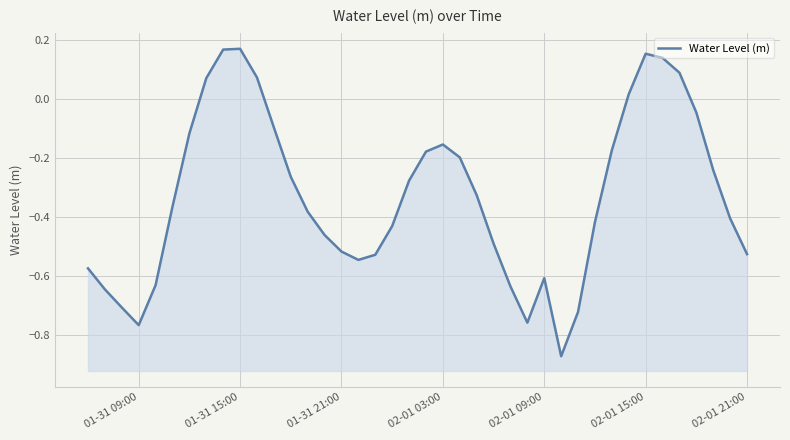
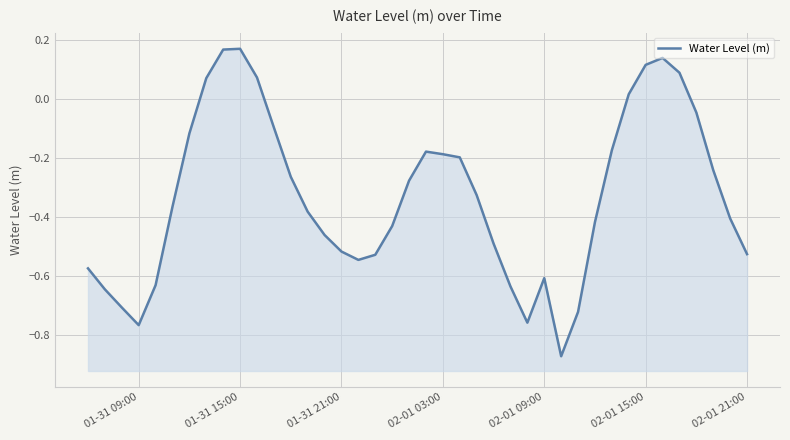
  {
    "01-31 09:00": -0.77,
    "01-31 15:00": 0.17,
    "01-31 21:00": -0.52,
-   "02-01 03:00": -0.15,
+   "02-01 03:00": -0.19,
    "02-01 09:00": -0.61,
-   "02-01 15:00": 0.15,
+   "02-01 15:00": 0.12,
    "02-01 21:00": -0.53
  }
